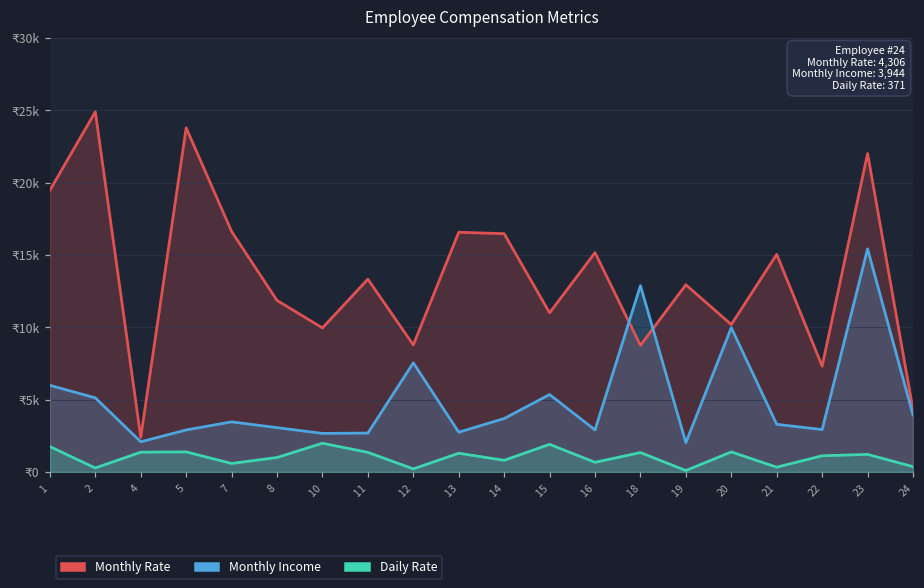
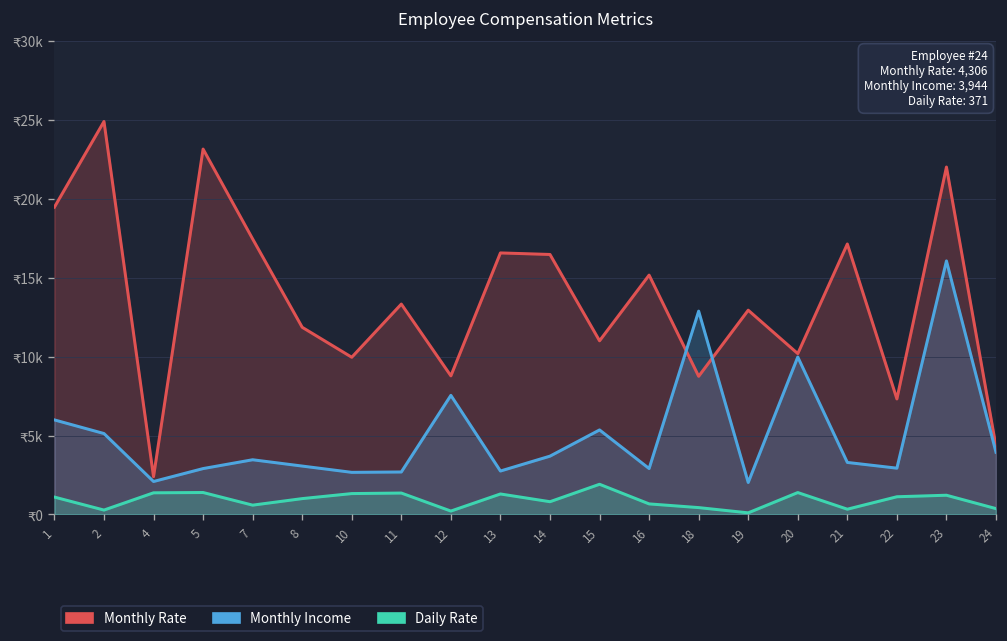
  {
    "Monthly Rate": {
      "1": "₹19500",
      "2": "₹24900",
      "4": "₹2400",
-     "5": "₹23800",
-     "7": "₹16600",
+     "5": "₹23200",
+     "7": "₹17500",
      "8": "₹11900",
      "10": "₹10000",
      "11": "₹13300",
      "12": "₹8800",
      "13": "₹16600",
      "14": "₹16500",
      "15": "₹11000",
      "16": "₹15200",
      "18": "₹8800",
      "19": "₹12900",
      "20": "₹10200",
-     "21": "₹15100",
+     "21": "₹17100",
      "22": "₹7300",
      "23": "₹22000",
      "24": "₹4300"
    },
    "Monthly Income": {
      "1": "₹6000",
      "2": "₹5100",
      "4": "₹2100",
      "5": "₹2900",
      "7": "₹3500",
      "8": "₹3100",
      "10": "₹2700",
      "11": "₹2700",
      "12": "₹7600",
      "13": "₹2800",
      "14": "₹3700",
      "15": "₹5400",
      "16": "₹2900",
      "18": "₹12900",
      "19": "₹2000",
      "20": "₹10000",
      "21": "₹3300",
      "22": "₹2900",
-     "23": "₹15400",
+     "23": "₹16100",
      "24": "₹3900"
    },
    "Daily Rate": {
-     "1": "₹1800",
+     "1": "₹1100",
      "2": "₹300",
      "4": "₹1400",
      "5": "₹1400",
      "7": "₹600",
      "8": "₹1000",
-     "10": "₹2000",
+     "10": "₹1300",
      "11": "₹1400",
      "12": "₹200",
      "13": "₹1300",
      "14": "₹800",
      "15": "₹1900",
      "16": "₹700",
-     "18": "₹1300",
+     "18": "₹400",
      "19": "₹100",
      "20": "₹1400",
      "21": "₹300",
      "22": "₹1100",
      "23": "₹1200",
      "24": "₹400"
    }
  }
